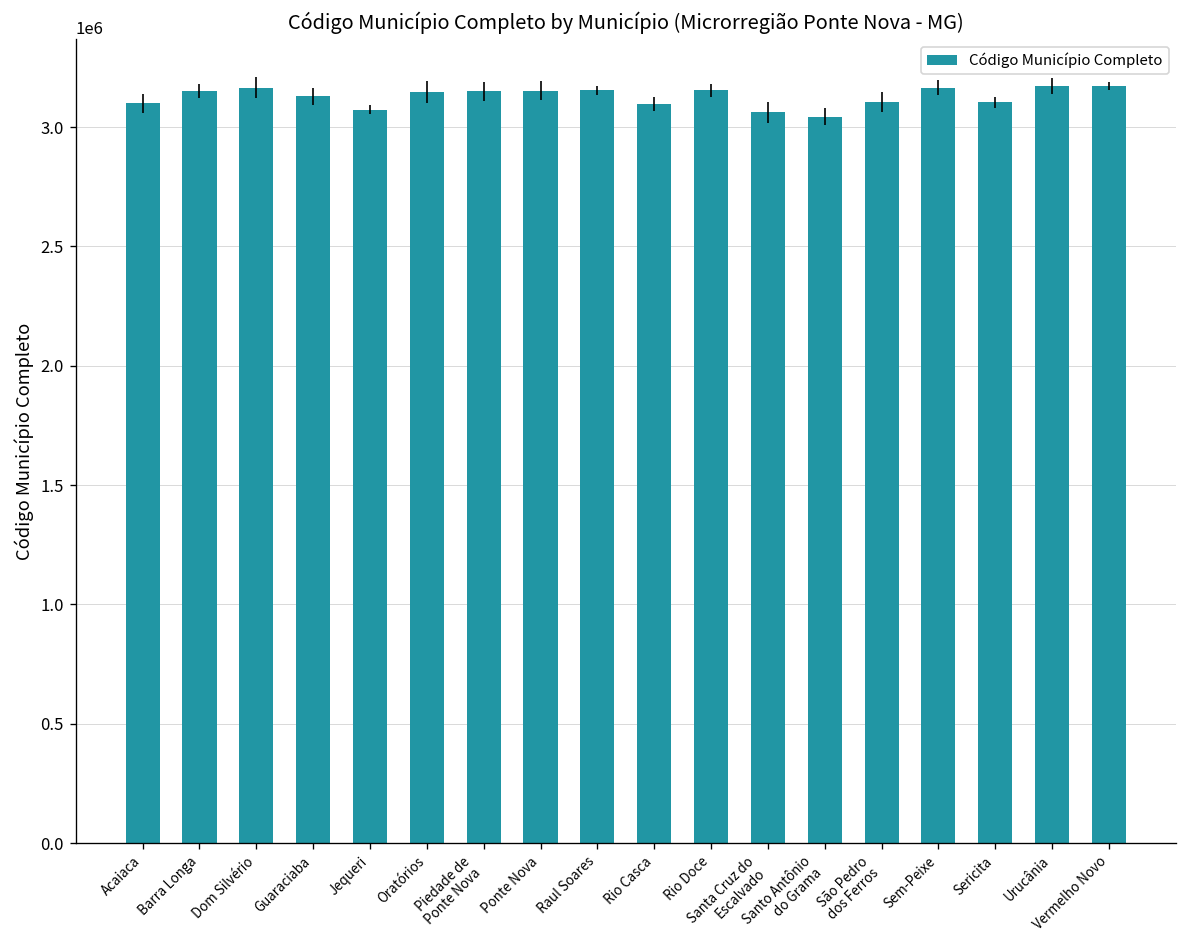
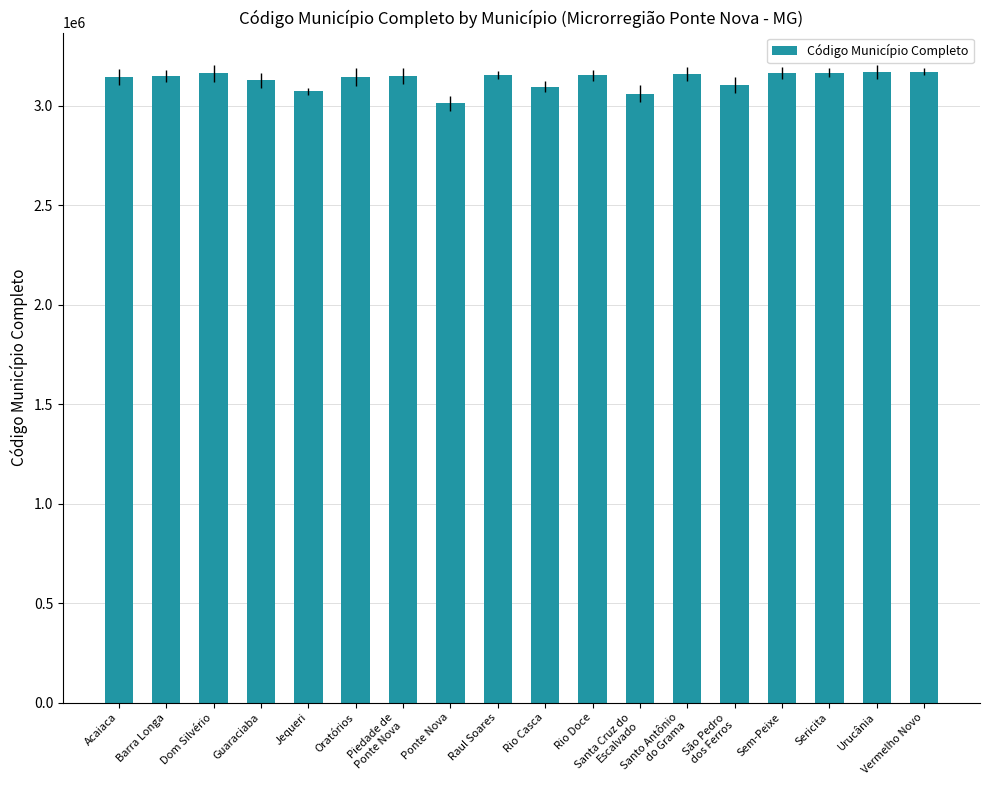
  {
-   "Acaiaca": 3100000,
+   "Acaiaca": 3140000,
    "Barra Longa": 3150000,
    "Dom Silvério": 3160000,
    "Guaraciaba": 3130000,
    "Jequeri": 3070000,
    "Oratórios": 3150000,
    "Piedade de Ponte Nova": 3150000,
-   "Ponte Nova": 3150000,
+   "Ponte Nova": 3010000,
    "Raul Soares": 3150000,
    "Rio Casca": 3100000,
    "Rio Doce": 3160000,
    "Santa Cruz do Escalvado": 3060000,
-   "Santo Antônio do Grama": 3040000,
+   "Santo Antônio do Grama": 3160000,
    "São Pedro dos Ferros": 3110000,
    "Sem-Peixe": 3170000,
-   "Sericita": 3100000,
+   "Sericita": 3170000,
    "Urucânia": 3170000,
    "Vermelho Novo": 3170000
  }
